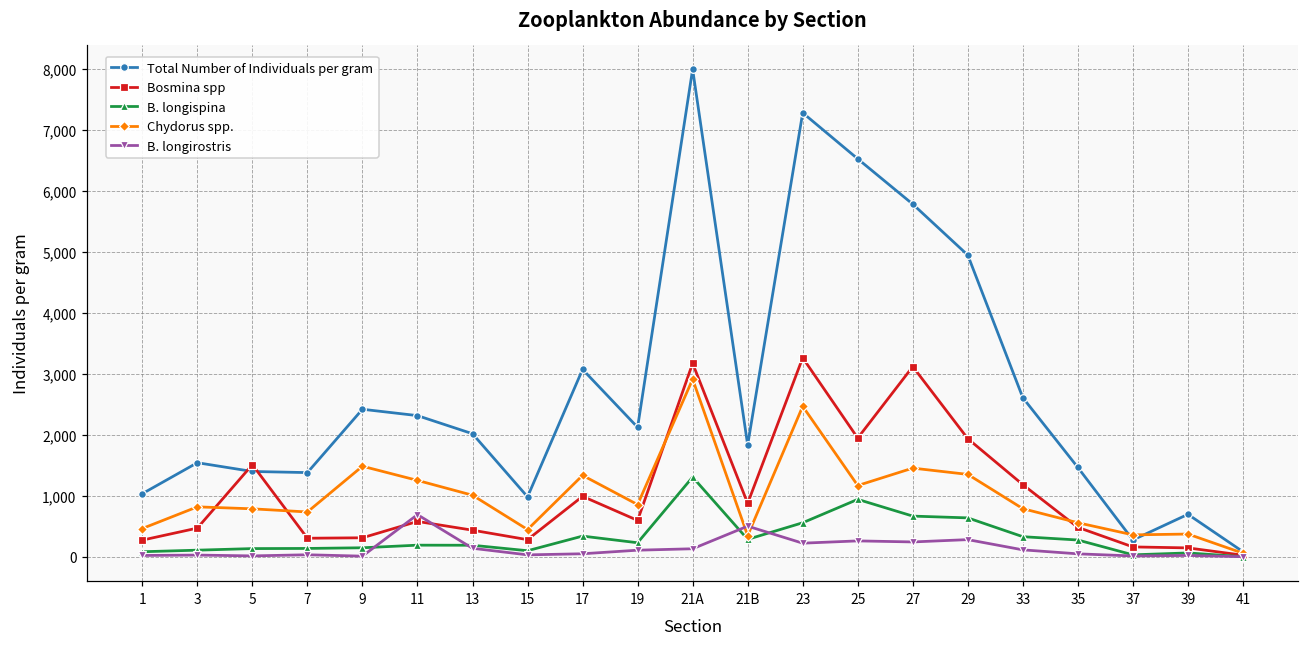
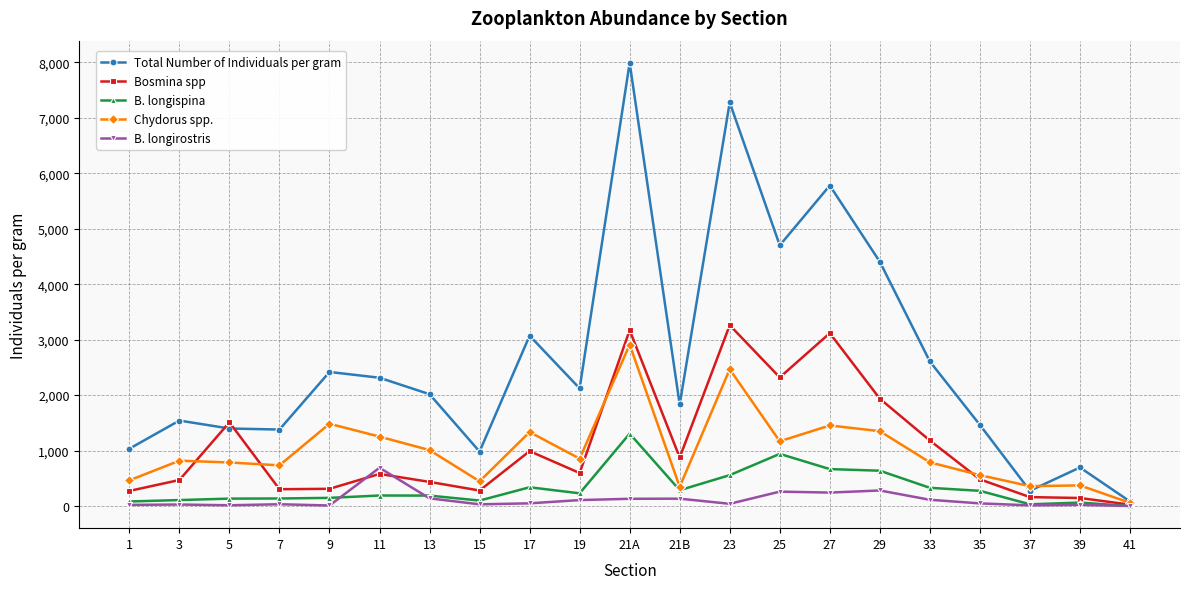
  {
    "Total Number of Individuals per gram": {
      "1": "1,000",
      "3": "1,500",
      "5": "1,400",
      "7": "1,400",
      "9": "2,400",
      "11": "2,300",
      "13": "2,000",
      "15": "1,000",
      "17": "3,100",
      "19": "2,100",
      "21A": "8,000",
      "21B": "1,800",
      "23": "7,300",
-     "25": "6,500",
+     "25": "4,700",
      "27": "5,800",
-     "29": "4,900",
+     "29": "4,400",
      "33": "2,600",
      "35": "1,500",
      "37": "300",
      "39": "700"
    },
    "Bosmina spp": {
      "1": "300",
      "3": "500",
      "5": "1,500",
      "7": "300",
      "9": "300",
      "11": "600",
      "13": "400",
      "15": "300",
      "17": "1,000",
      "19": "600",
      "21A": "3,200",
      "21B": "900",
      "23": "3,300",
-     "25": "1,900",
+     "25": "2,300",
      "27": "3,100",
      "29": "1,900",
      "33": "1,200",
      "35": "500",
      "37": "200",
      "39": "100"
    },
    "B. longispina": {
      "1": "100",
      "3": "100",
      "5": "100",
      "7": "100",
      "9": "100",
      "11": "200",
      "13": "200",
      "15": "100",
      "17": "300",
      "19": "200",
      "21A": "1,300",
      "21B": "300",
      "23": "600",
      "25": "900",
      "27": "700",
      "29": "600",
      "33": "300",
      "35": "300"
    },
    "Chydorus spp.": {
      "1": "500",
      "3": "800",
      "5": "800",
      "7": "700",
      "9": "1,500",
      "11": "1,300",
      "13": "1,000",
      "15": "400",
      "17": "1,300",
      "19": "900",
      "21A": "2,900",
      "21B": "300",
      "23": "2,500",
      "25": "1,200",
      "27": "1,500",
      "29": "1,300",
      "33": "800",
      "35": "600",
      "37": "400",
      "39": "400"
    },
    "B. longirostris": {
      "1": "0",
      "3": "0",
      "5": "0",
      "7": "0",
      "9": "0",
      "11": "700",
      "13": "100",
      "15": "0",
      "17": "0",
      "19": "100",
      "21A": "100",
-     "21B": "500",
-     "23": "200",
+     "21B": "100",
+     "23": "0",
      "25": "300",
      "27": "200",
      "29": "300",
      "33": "100",
      "35": "0"
    }
  }
